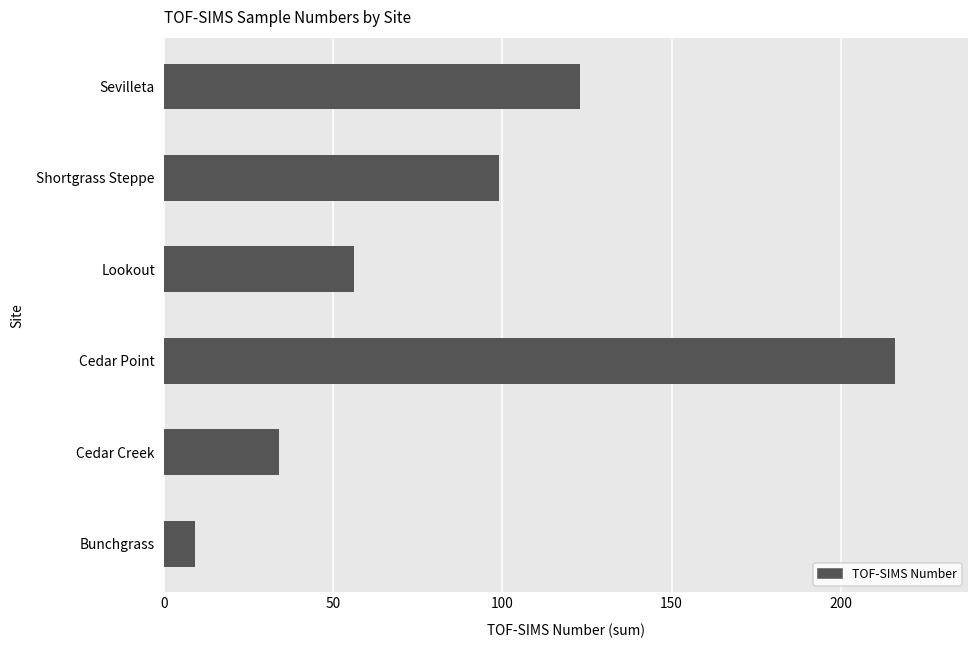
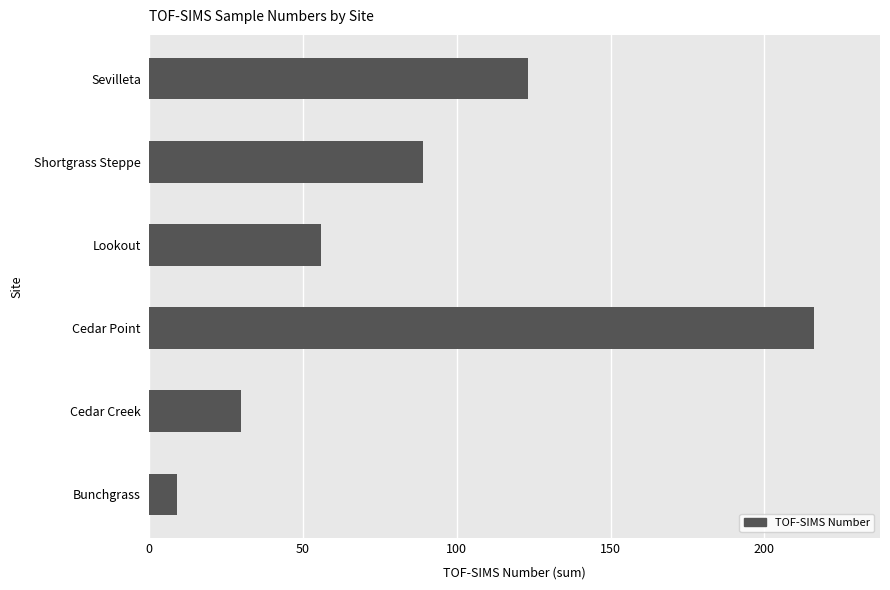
  {
    "Sevilleta": 123,
-   "Shortgrass Steppe": 99,
+   "Shortgrass Steppe": 89,
    "Lookout": 56,
    "Cedar Point": 216,
-   "Cedar Creek": 34,
+   "Cedar Creek": 30,
    "Bunchgrass": 9
  }
